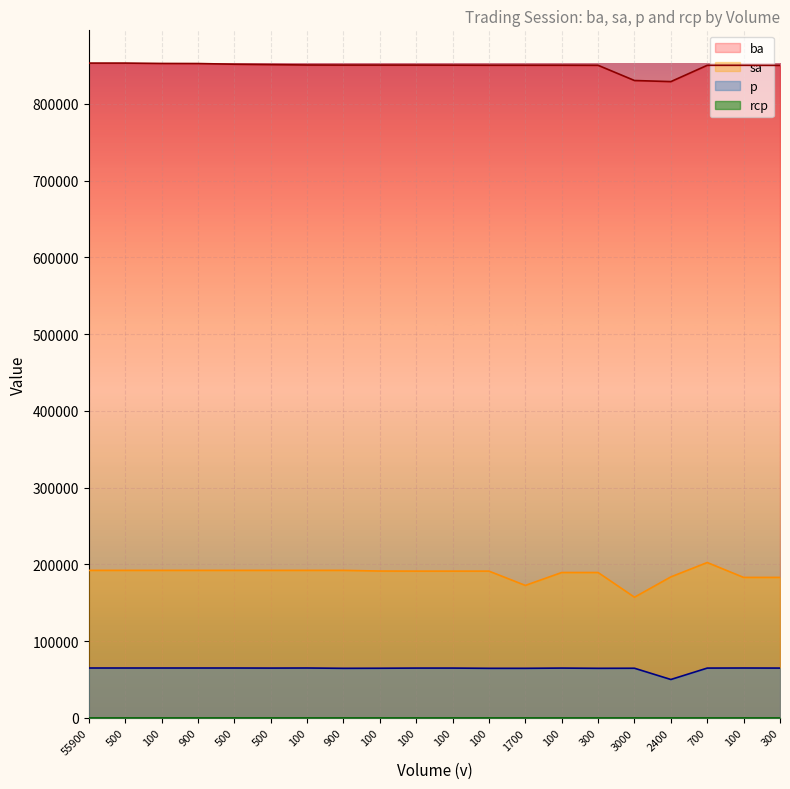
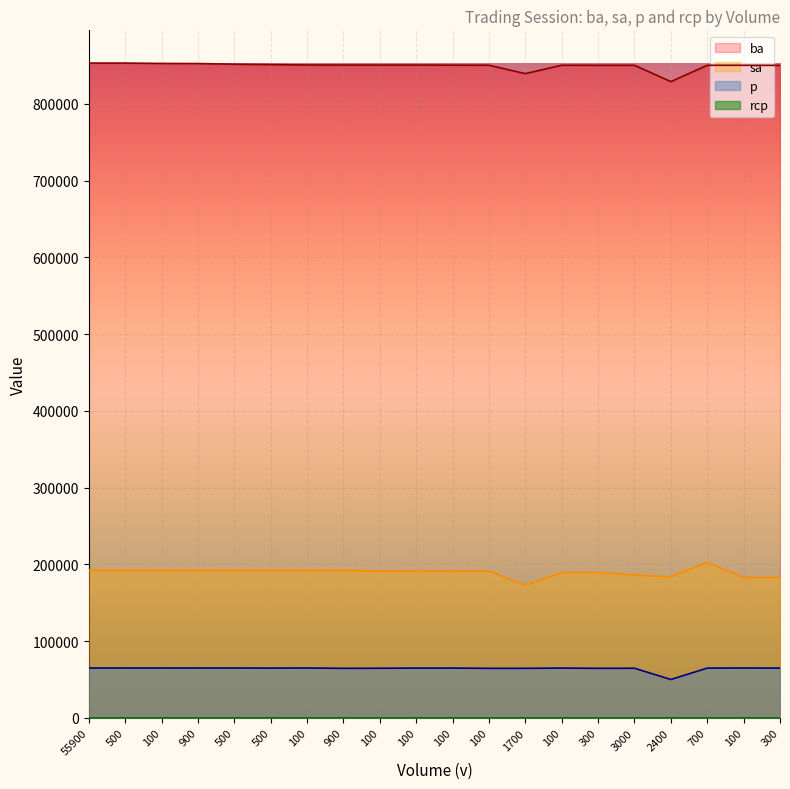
  {
    "ba": {
      "55900": 850000,
-     "1700": 850000,
-     "3000": 830000,
+     "1700": 840000,
+     "3000": 850000,
      "2400": 830000,
      "700": 850000
    },
    "sa": {
      "55900": 190000,
      "1700": 170000,
-     "3000": 160000,
+     "3000": 190000,
      "2400": 180000,
      "700": 200000
    },
    "p": {
      "55900": 70000,
      "1700": 60000,
      "3000": 60000,
      "2400": 50000,
      "700": 60000
    },
    "rcp": {
      "55900": 0,
      "1700": 0,
      "3000": 0,
      "2400": 0,
      "700": 0
    }
  }
